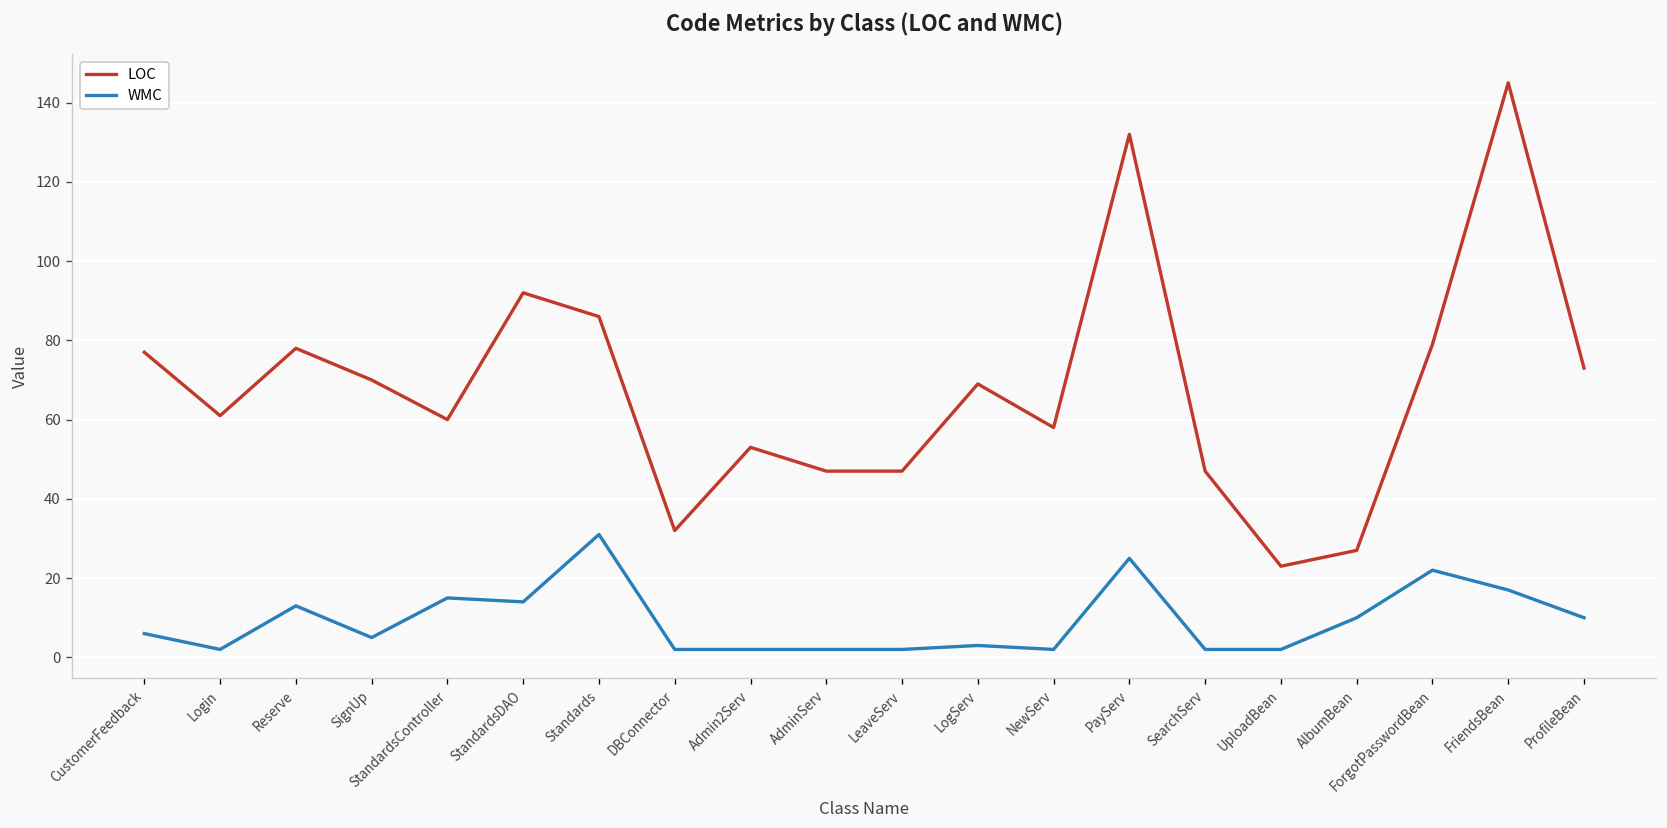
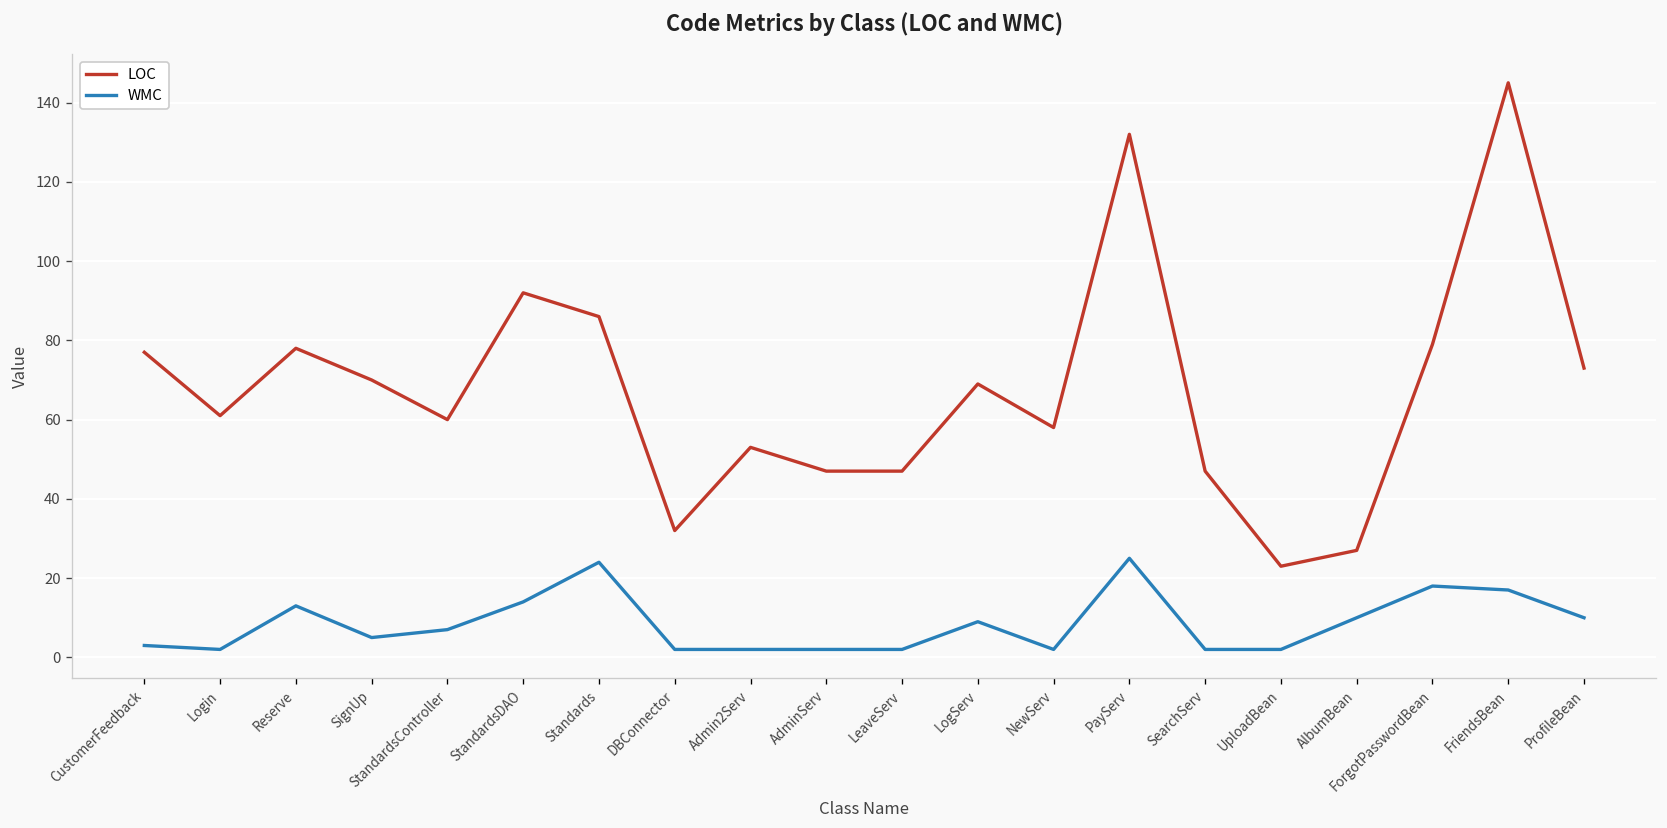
  {
    "LOC": {
      "CustomerFeedback": 77,
      "Login": 61,
      "Reserve": 78,
      "SignUp": 70,
      "StandardsController": 60,
      "StandardsDAO": 92,
      "Standards": 86,
      "DBConnector": 32,
      "Admin2Serv": 53,
      "AdminServ": 47,
      "LeaveServ": 47,
      "LogServ": 69,
      "NewServ": 58,
      "PayServ": 132,
      "SearchServ": 47,
      "UploadBean": 23,
      "AlbumBean": 27,
      "ForgotPasswordBean": 79,
      "FriendsBean": 145,
      "ProfileBean": 73
    },
    "WMC": {
-     "CustomerFeedback": 6,
+     "CustomerFeedback": 3,
      "Login": 2,
      "Reserve": 13,
      "SignUp": 5,
-     "StandardsController": 15,
+     "StandardsController": 7,
      "StandardsDAO": 14,
-     "Standards": 31,
+     "Standards": 24,
      "DBConnector": 2,
      "Admin2Serv": 2,
      "AdminServ": 2,
      "LeaveServ": 2,
-     "LogServ": 3,
+     "LogServ": 9,
      "NewServ": 2,
      "PayServ": 25,
      "SearchServ": 2,
      "UploadBean": 2,
      "AlbumBean": 10,
-     "ForgotPasswordBean": 22,
+     "ForgotPasswordBean": 18,
      "FriendsBean": 17,
      "ProfileBean": 10
    }
  }
